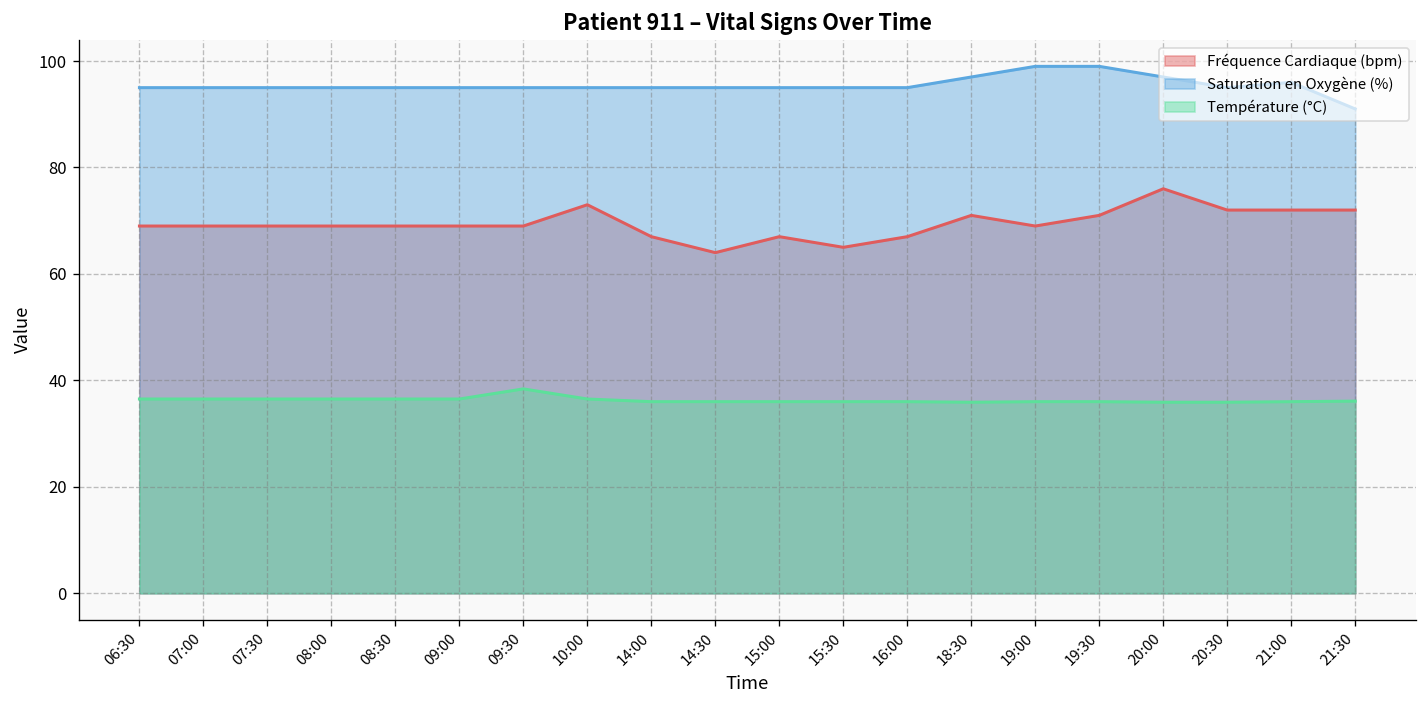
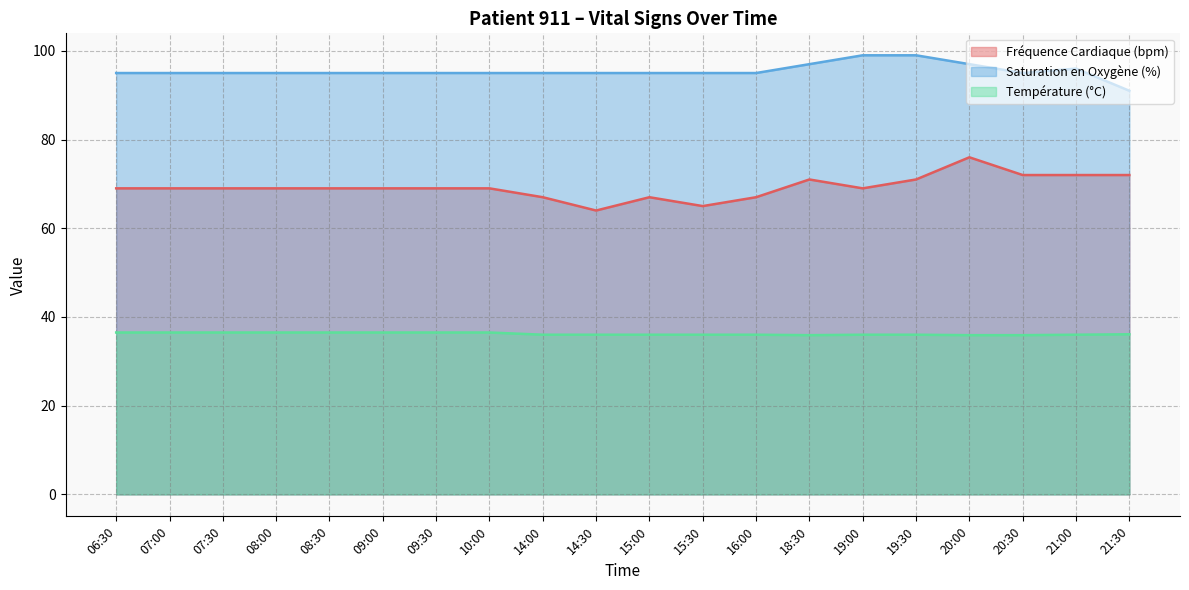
  {
    "Fréquence Cardiaque (bpm)": {
      "06:30": 69,
      "07:00": 69,
      "07:30": 69,
      "08:00": 69,
      "08:30": 69,
      "09:00": 69,
      "09:30": 69,
-     "10:00": 73,
+     "10:00": 69,
      "14:00": 67,
      "14:30": 64,
      "15:00": 67,
      "15:30": 65,
      "16:00": 67,
      "18:30": 71,
      "19:00": 69,
      "19:30": 71,
      "20:00": 76,
      "20:30": 72,
      "21:00": 72,
      "21:30": 72
    },
    "Saturation en Oxygène (%)": {
      "06:30": 95,
      "07:00": 95,
      "07:30": 95,
      "08:00": 95,
      "08:30": 95,
      "09:00": 95,
      "09:30": 95,
      "10:00": 95,
      "14:00": 95,
      "14:30": 95,
      "15:00": 95,
      "15:30": 95,
      "16:00": 95,
      "18:30": 97,
      "19:00": 99,
      "19:30": 99
    },
    "Température (°C)": {
      "06:30": 37,
      "07:00": 37,
      "07:30": 37,
      "08:00": 37,
      "08:30": 37,
      "09:00": 37,
-     "09:30": 38,
+     "09:30": 37,
      "10:00": 37,
      "14:00": 36,
      "14:30": 36,
      "15:00": 36,
      "15:30": 36,
      "16:00": 36,
      "18:30": 36,
      "19:00": 36,
      "19:30": 36,
      "20:00": 36,
      "20:30": 36,
      "21:00": 36,
      "21:30": 36
    }
  }
